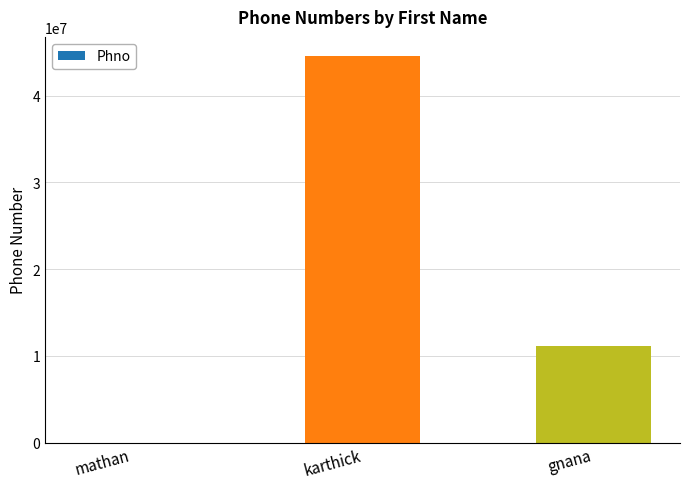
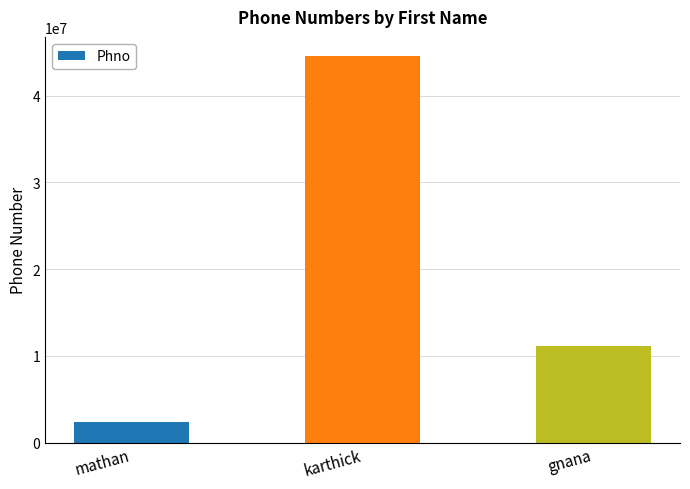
  {
-   "mathan": 0,
+   "mathan": 2000000,
    "karthick": 45000000,
    "gnana": 11000000
  }
